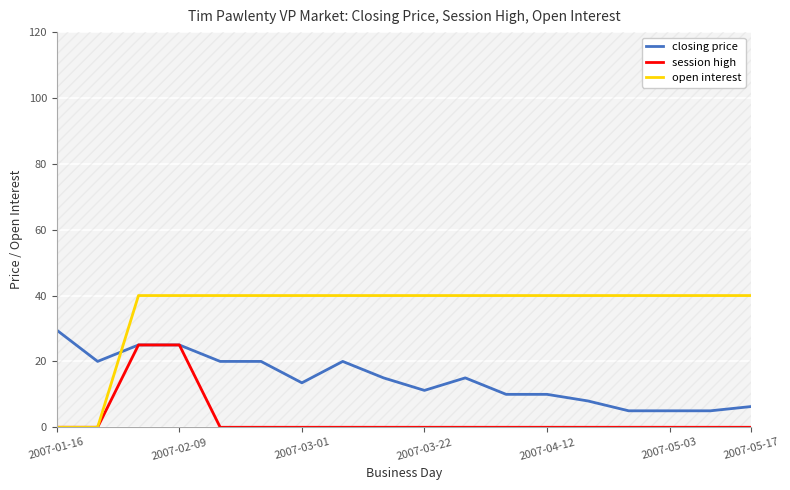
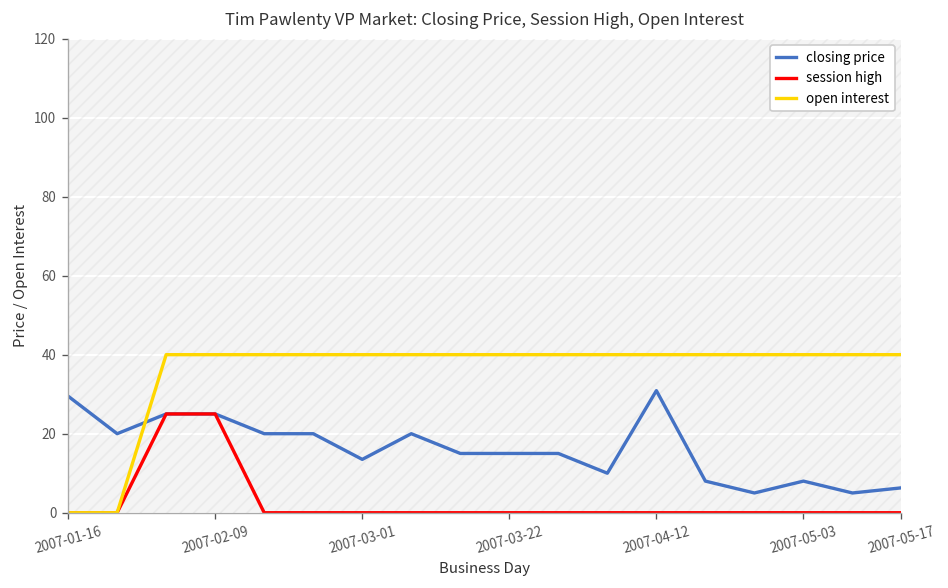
  {
    "closing price": {
      "2007-01-16": 30,
      "2007-03-01": 14,
-     "2007-03-22": 11,
-     "2007-04-12": 10,
-     "2007-05-03": 5,
+     "2007-03-22": 15,
+     "2007-04-12": 31,
+     "2007-05-03": 8,
      "2007-05-17": 6
    },
    "session high": {
      "2007-03-01": 0,
      "2007-03-22": 0,
      "2007-04-12": 0,
      "2007-05-03": 0,
      "2007-05-17": 0
    },
    "open interest": {
      "2007-02-09": 40,
      "2007-03-01": 40,
      "2007-03-22": 40,
      "2007-04-12": 40,
      "2007-05-03": 40,
      "2007-05-17": 40
    }
  }
